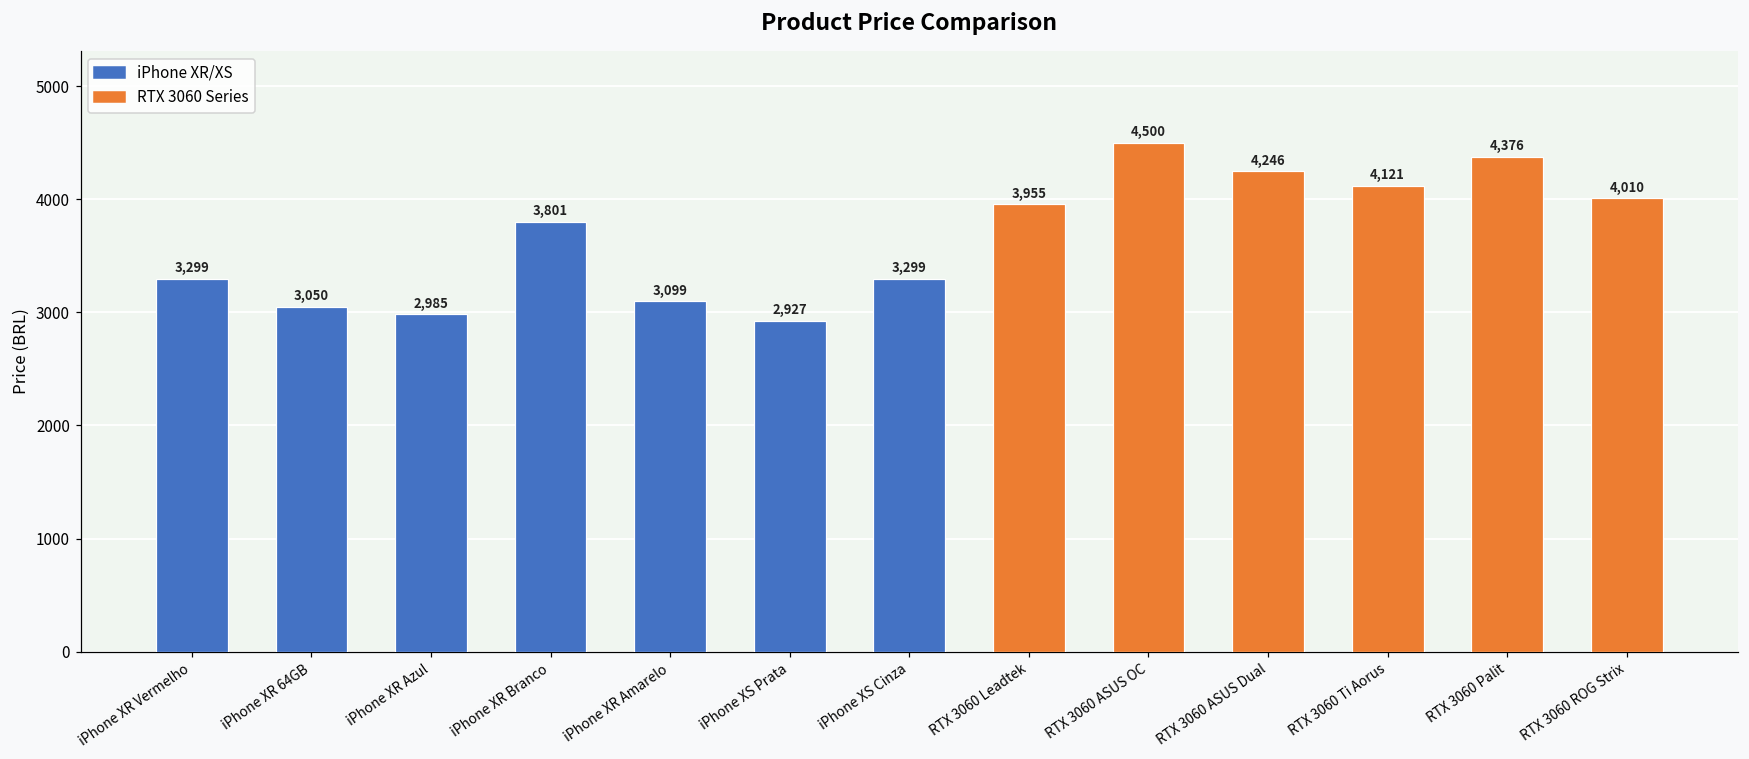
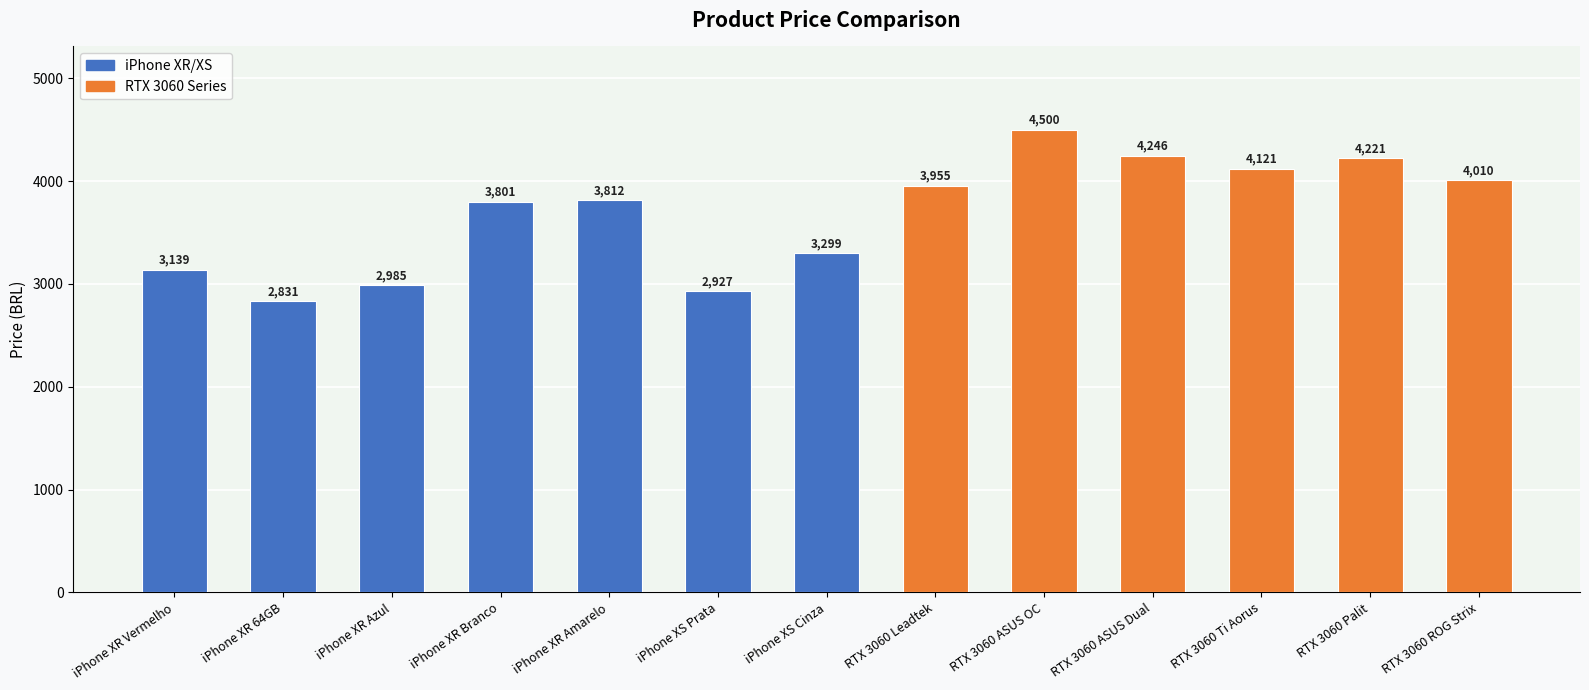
  {
-   "iPhone XR Vermelho": "3,299",
-   "iPhone XR 64GB": "3,050",
+   "iPhone XR Vermelho": "3,139",
+   "iPhone XR 64GB": "2,831",
    "iPhone XR Azul": "2,985",
    "iPhone XR Branco": "3,801",
-   "iPhone XR Amarelo": "3,099",
+   "iPhone XR Amarelo": "3,812",
    "iPhone XS Prata": "2,927",
    "iPhone XS Cinza": "3,299",
    "RTX 3060 Leadtek": "3,955",
    "RTX 3060 ASUS OC": "4,500",
    "RTX 3060 ASUS Dual": "4,246",
    "RTX 3060 Ti Aorus": "4,121",
-   "RTX 3060 Palit": "4,376",
+   "RTX 3060 Palit": "4,221",
    "RTX 3060 ROG Strix": "4,010"
  }
